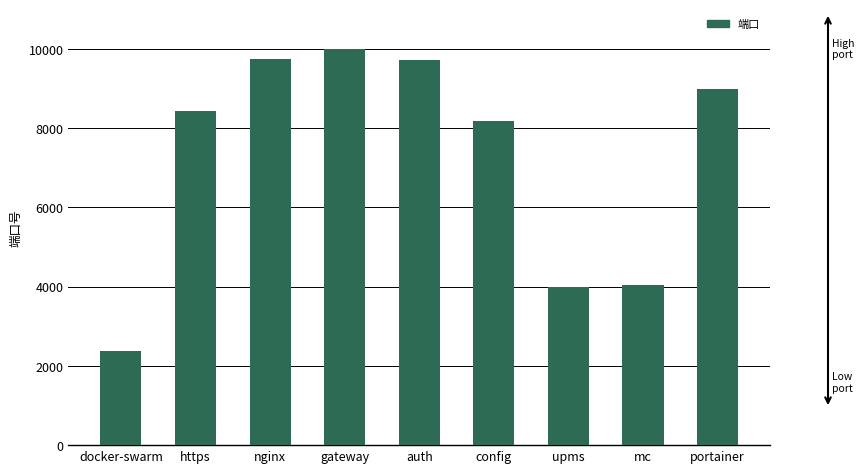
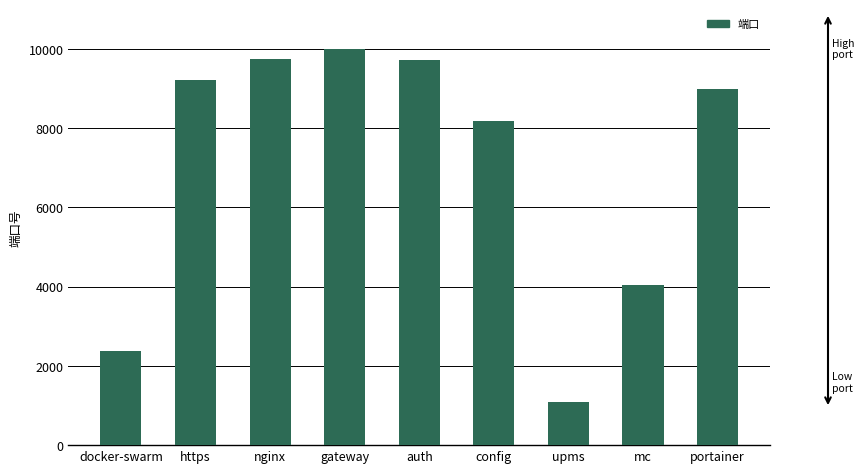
  {
    "docker-swarm": 2400,
-   "https": 8400,
+   "https": 9200,
    "nginx": 9800,
    "gateway": 10000,
    "auth": 9700,
    "config": 8200,
-   "upms": 4000,
+   "upms": 1100,
    "mc": 4100,
    "portainer": 9000
  }
